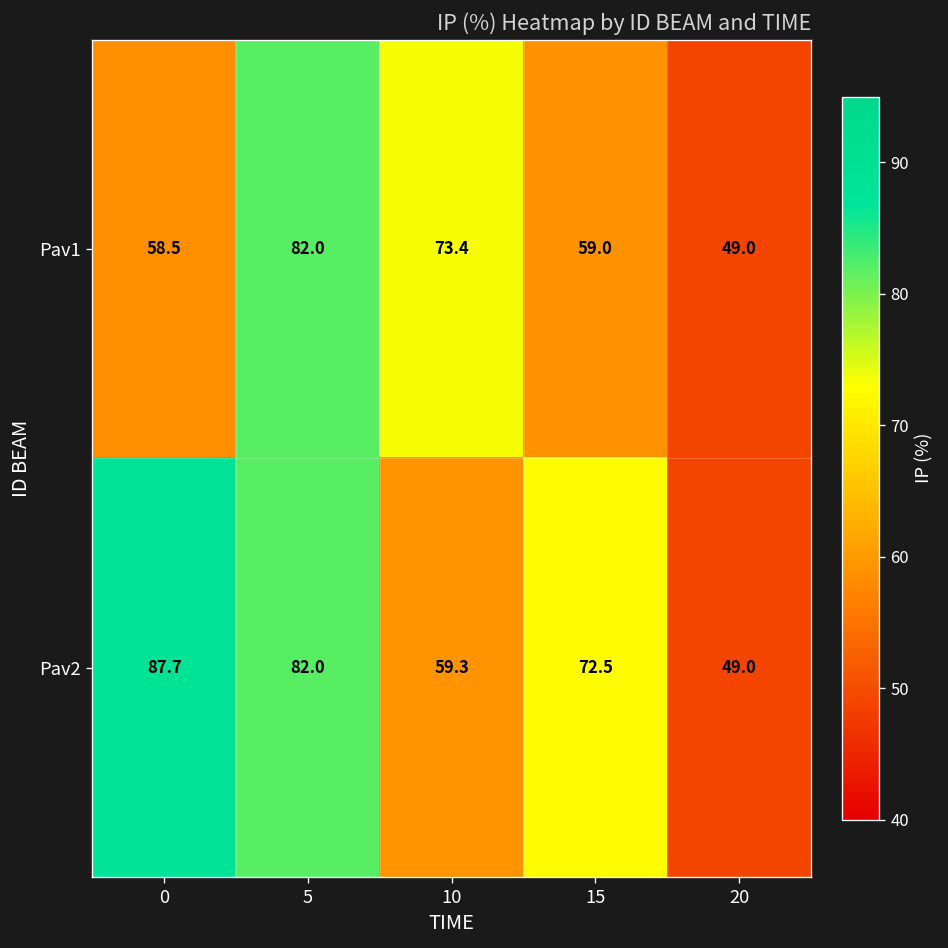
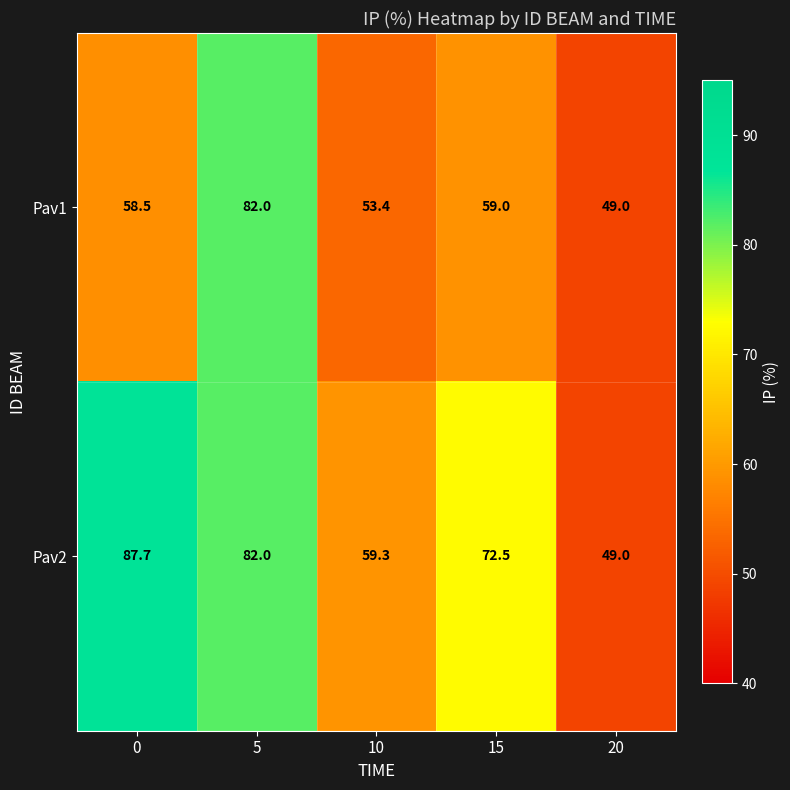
  {
    "Pav1": {
      "0": 58.5,
      "5": 82.0,
-     "10": 73.4,
+     "10": 53.4,
      "15": 59.0,
      "20": 49.0
    },
    "Pav2": {
      "0": 87.7,
      "5": 82.0,
      "10": 59.3,
      "15": 72.5,
      "20": 49.0
    }
  }
